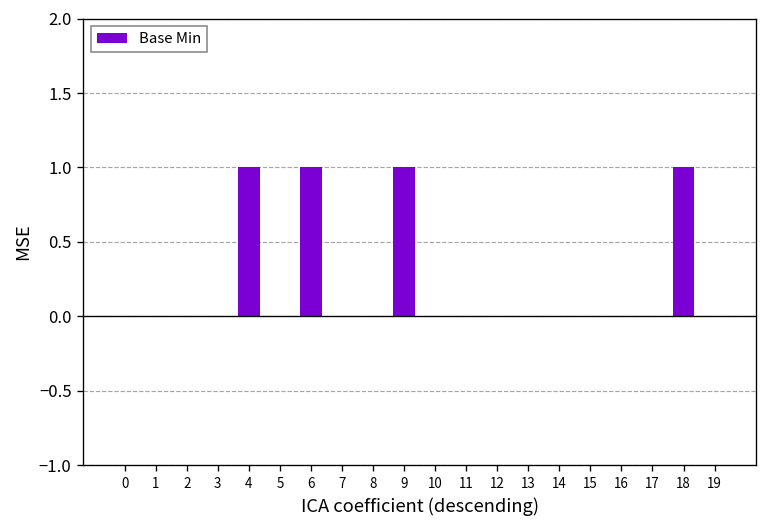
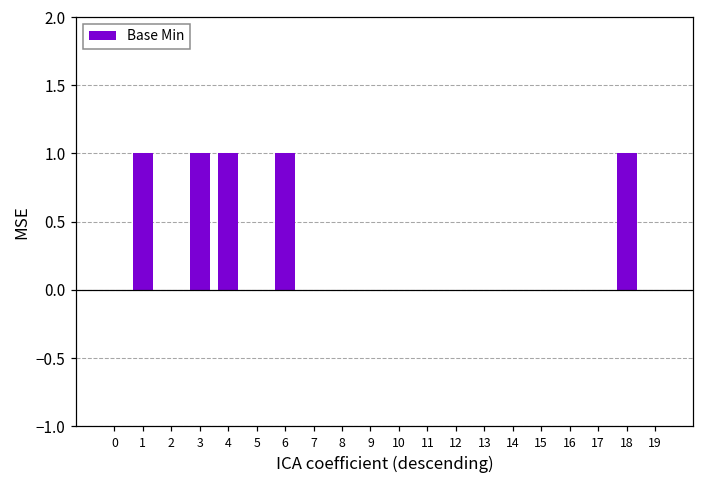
  {
    "0": 0,
-   "1": 0,
+   "1": 1,
    "2": 0,
-   "3": 0,
+   "3": 1,
    "4": 1,
    "5": 0,
    "6": 1,
    "7": 0,
    "8": 0,
-   "9": 1,
+   "9": 0,
    "10": 0,
    "11": 0,
    "12": 0,
    "13": 0,
    "14": 0,
    "15": 0,
    "16": 0,
    "17": 0,
    "18": 1,
    "19": 0
  }
